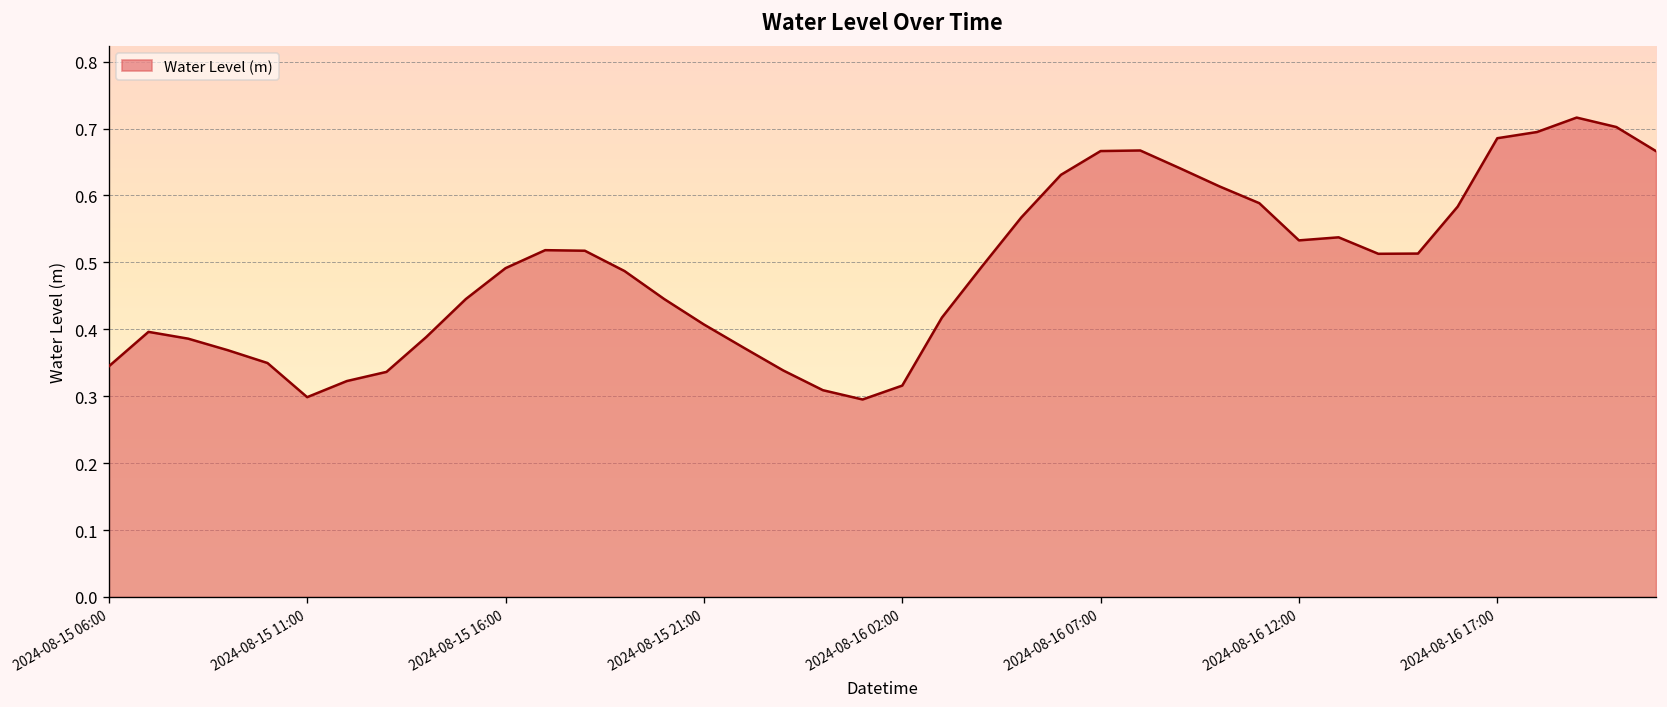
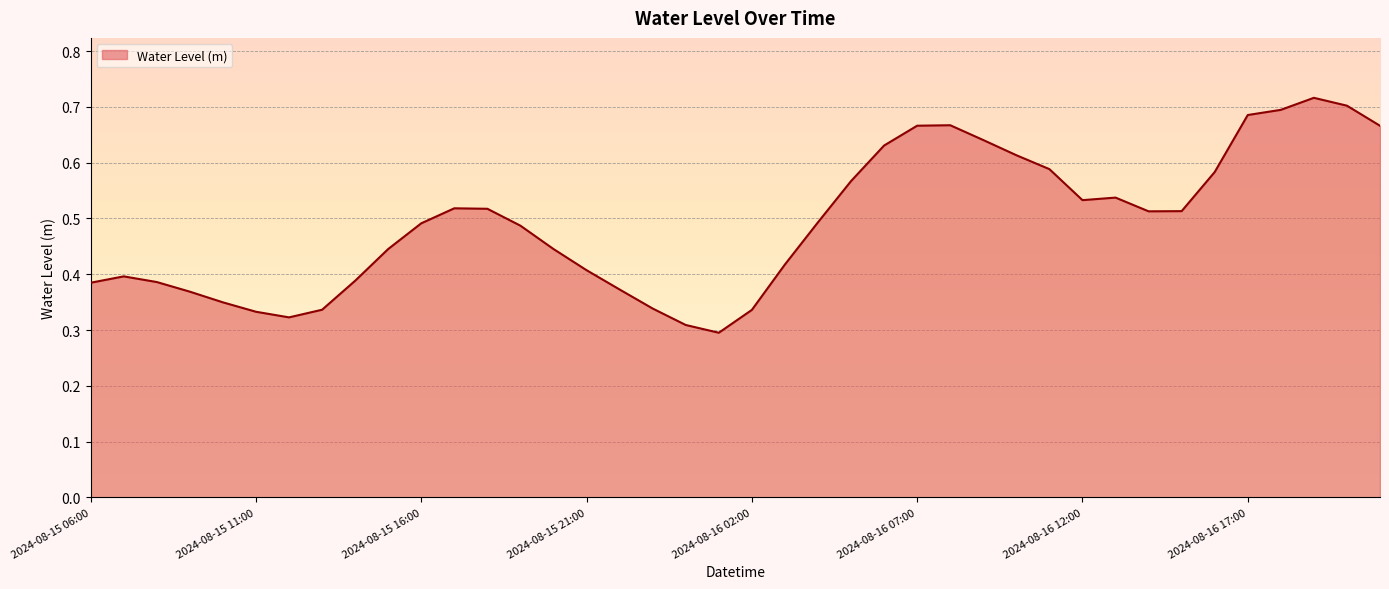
  {
-   "2024-08-15 06:00": 0.34,
-   "2024-08-15 11:00": 0.30,
+   "2024-08-15 06:00": 0.38,
+   "2024-08-15 11:00": 0.33,
    "2024-08-15 16:00": 0.49,
    "2024-08-15 21:00": 0.41,
-   "2024-08-16 02:00": 0.32,
+   "2024-08-16 02:00": 0.34,
    "2024-08-16 07:00": 0.67,
    "2024-08-16 12:00": 0.53,
    "2024-08-16 17:00": 0.69
  }
